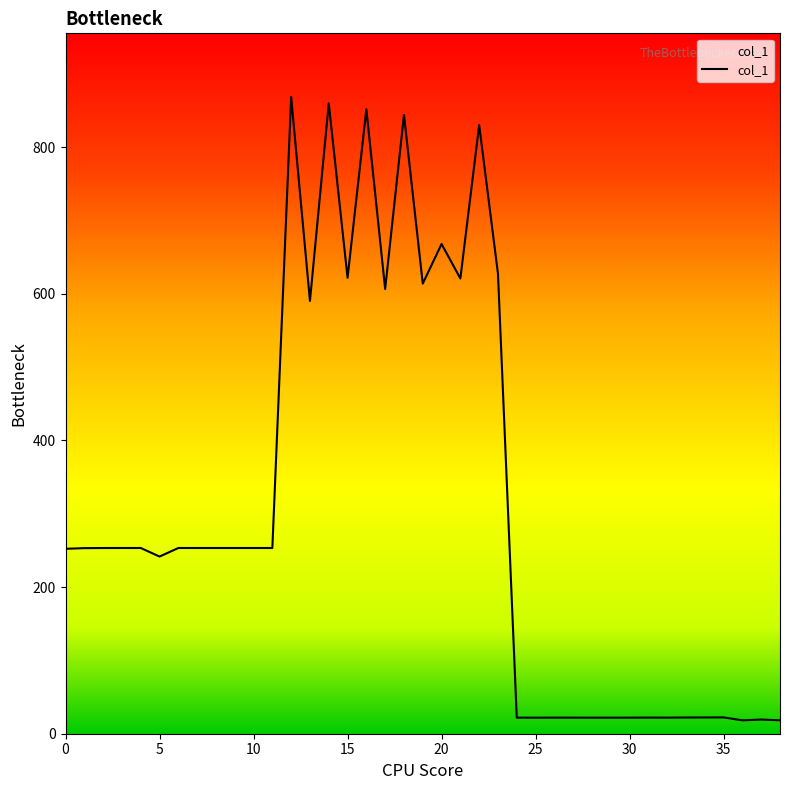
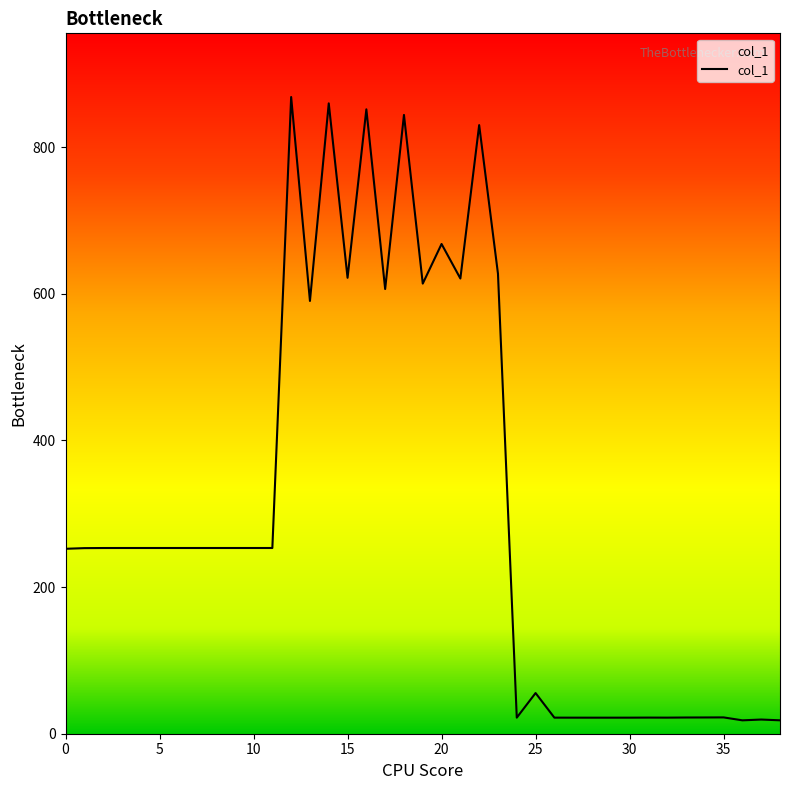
  {
    "0": 250,
-   "5": 240,
+   "5": 250,
    "10": 250,
    "15": 620,
    "20": 670,
-   "25": 20,
+   "25": 60,
    "30": 20,
    "35": 20
  }
